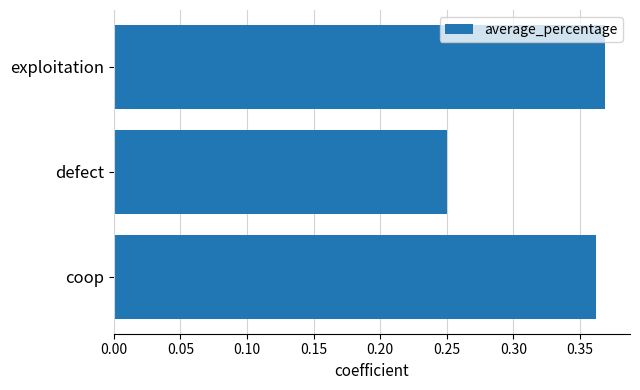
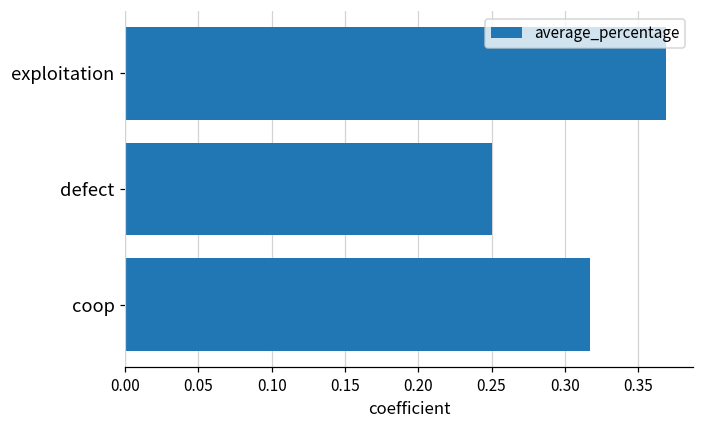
  {
    "exploitation": 0.369,
    "defect": 0.250,
-   "coop": 0.362
+   "coop": 0.317
  }
